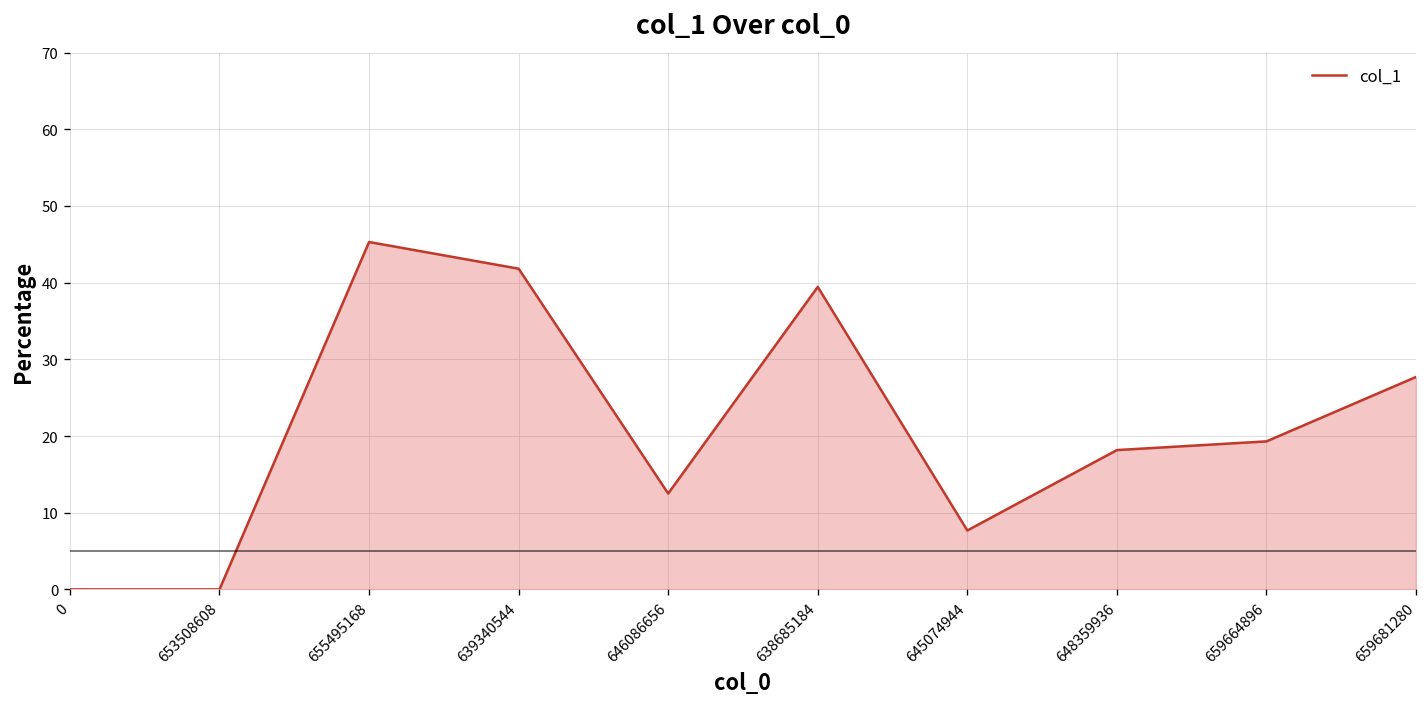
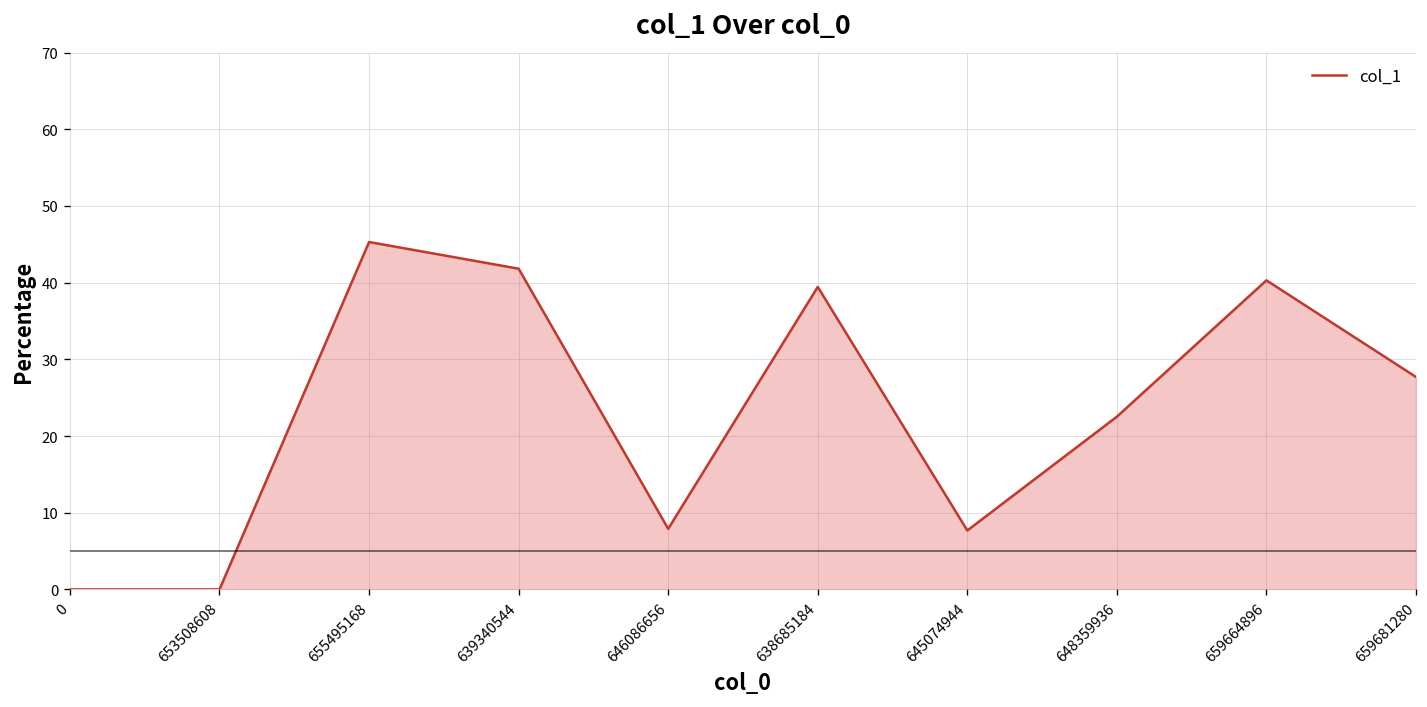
  {
    "0": 0,
    "653508608": 0,
    "655495168": 45,
    "639340544": 42,
-   "646086656": 13,
+   "646086656": 8,
    "638685184": 39,
    "645074944": 8,
-   "648359936": 18,
-   "659664896": 19,
+   "648359936": 23,
+   "659664896": 40,
    "659681280": 28
  }
